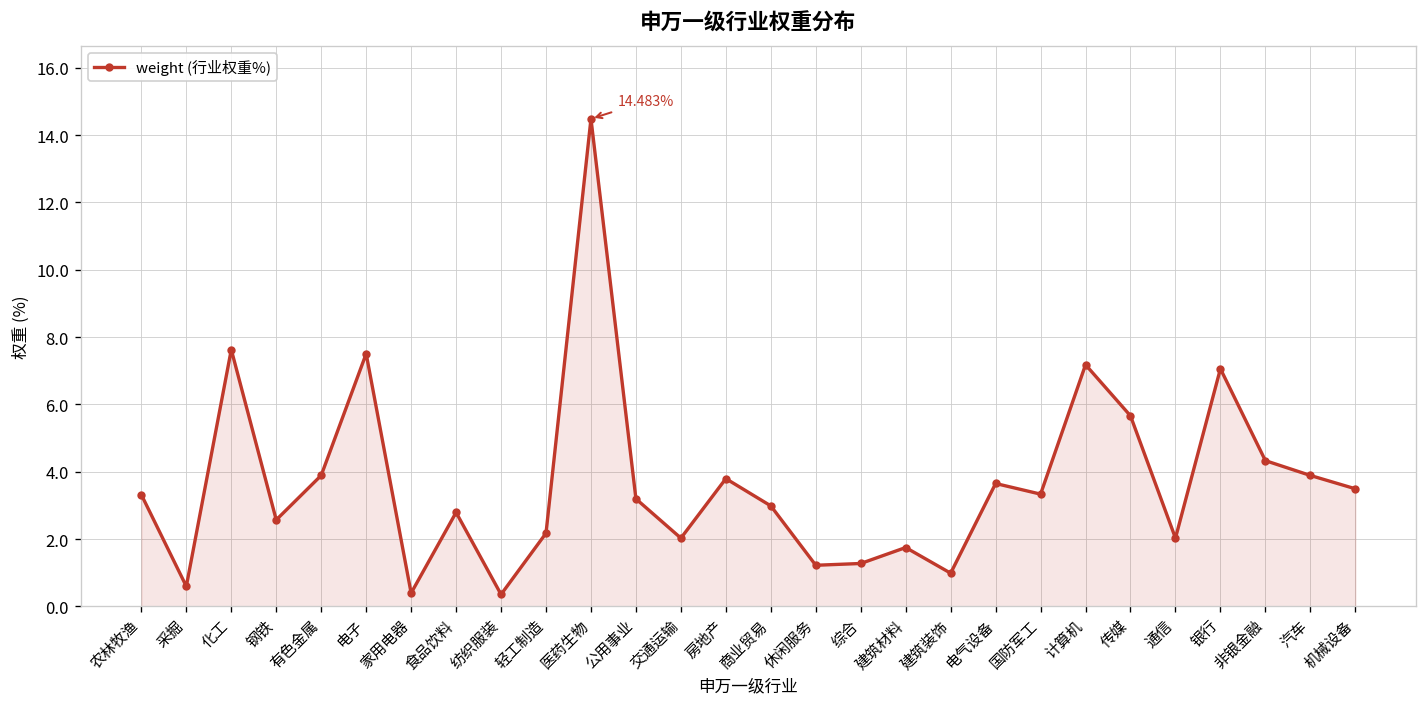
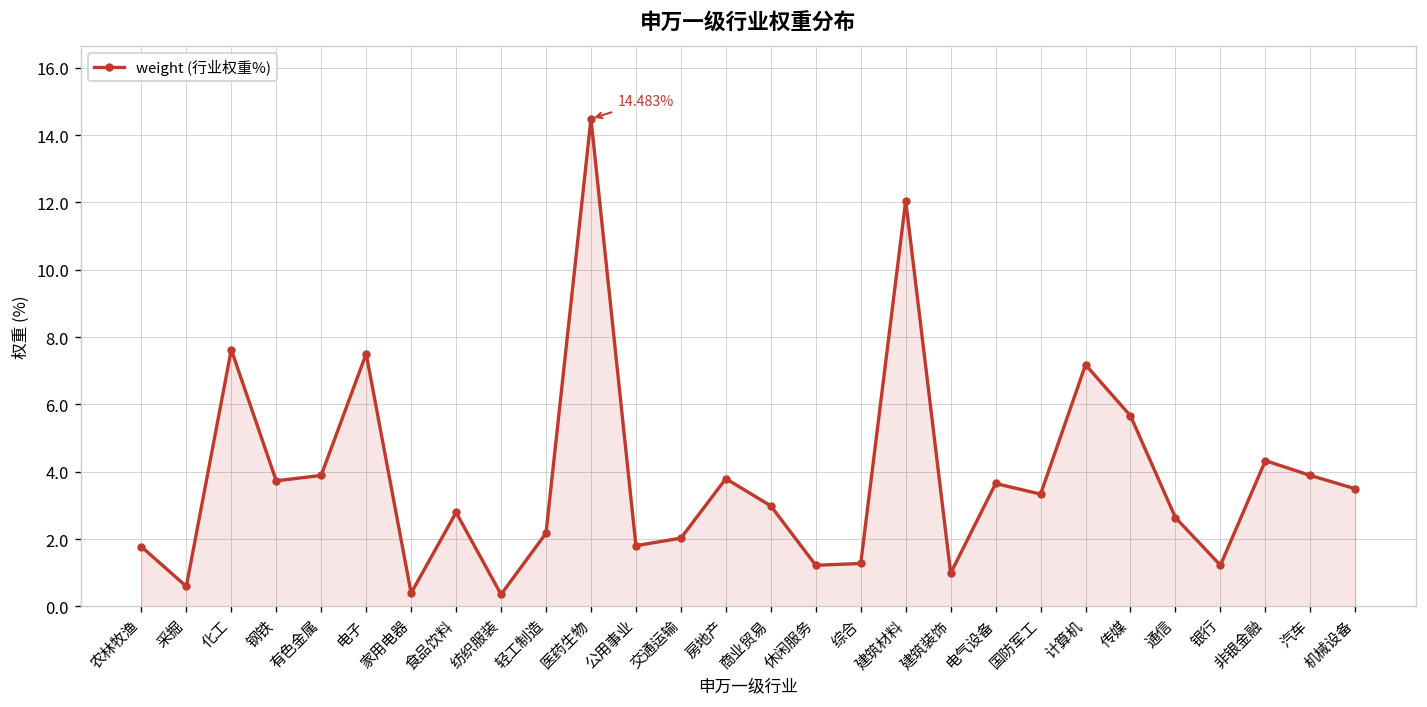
  {
-   "农林牧渔": 3.3,
+   "农林牧渔": 1.8,
    "采掘": 0.6,
    "化工": 7.6,
-   "钢铁": 2.6,
+   "钢铁": 3.7,
    "有色金属": 3.9,
    "电子": 7.5,
    "家用电器": 0.4,
    "食品饮料": 2.8,
    "纺织服装": 0.4,
    "轻工制造": 2.2,
-   "公用事业": 3.2,
+   "公用事业": 1.8,
    "交通运输": 2.0,
    "房地产": 3.8,
    "商业贸易": 3.0,
    "休闲服务": 1.2,
    "综合": 1.3,
-   "建筑材料": 1.7,
+   "建筑材料": 12.1,
    "建筑装饰": 1.0,
    "电气设备": 3.7,
    "国防军工": 3.3,
    "计算机": 7.2,
    "传媒": 5.7,
-   "通信": 2.0,
-   "银行": 7.1,
+   "通信": 2.6,
+   "银行": 1.2,
    "非银金融": 4.3,
    "汽车": 3.9,
    "机械设备": 3.5
  }
